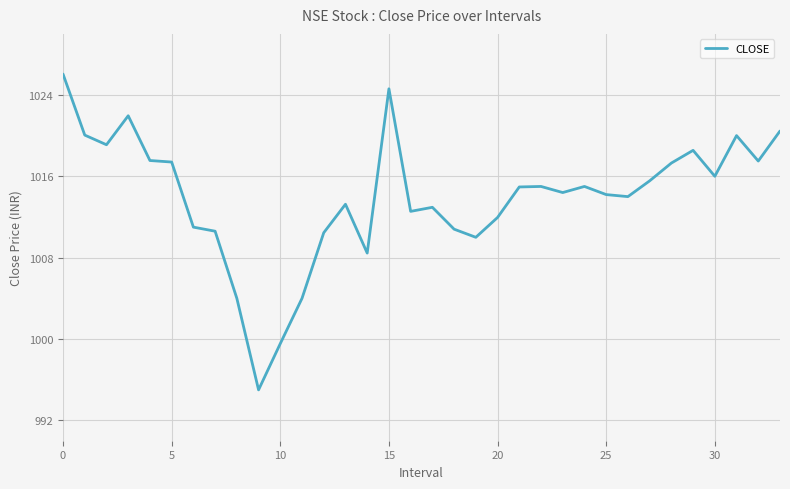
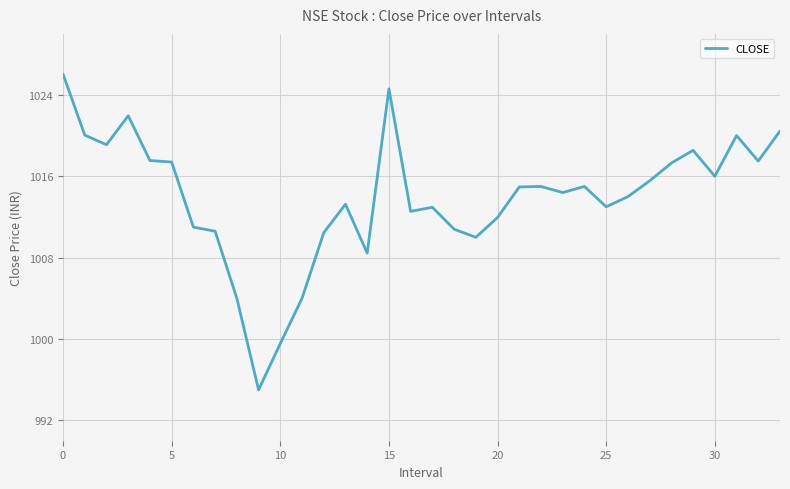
  {
    "0": 1026.1,
    "5": 1017.4,
    "10": 999.6,
    "15": 1024.6,
    "20": 1012.0,
-   "25": 1014.2,
+   "25": 1013.0,
    "30": 1016.0
  }
